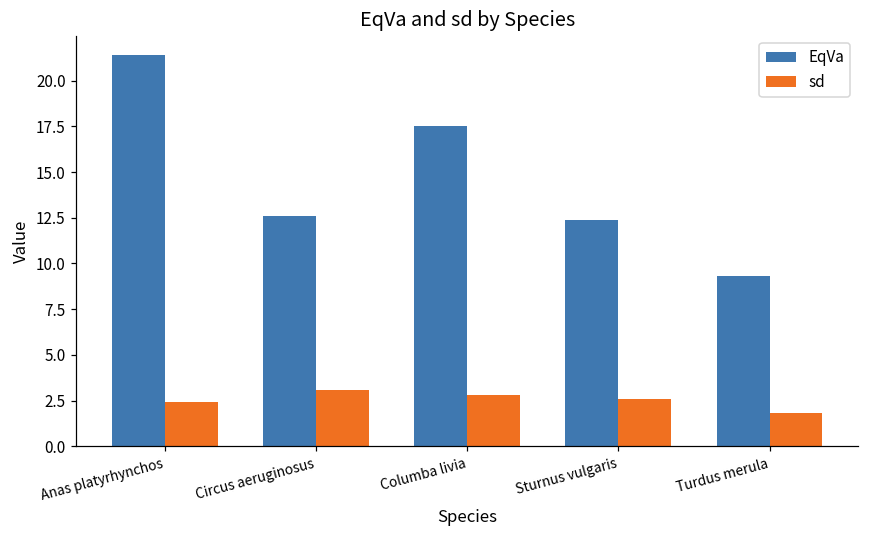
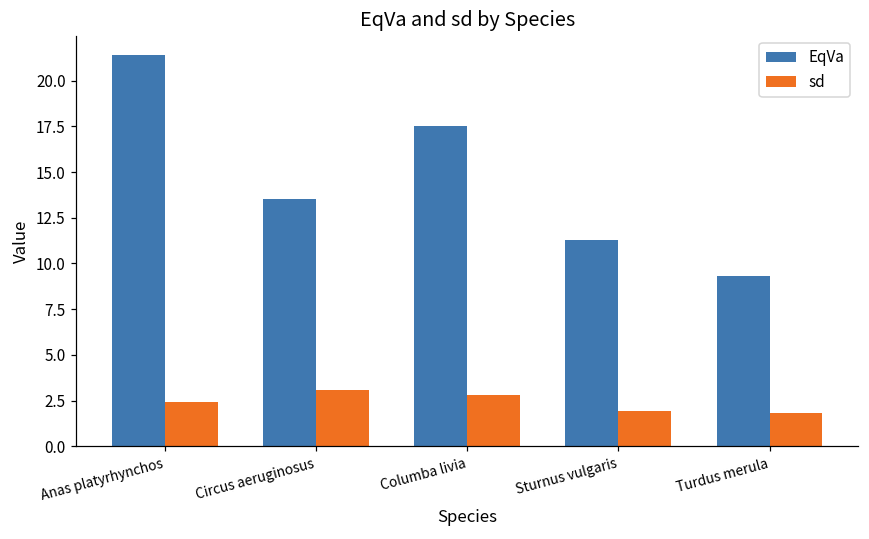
  {
    "EqVa": {
      "Anas platyrhynchos": 21.4,
-     "Circus aeruginosus": 12.6,
+     "Circus aeruginosus": 13.5,
      "Columba livia": 17.5,
-     "Sturnus vulgaris": 12.4,
+     "Sturnus vulgaris": 11.3,
      "Turdus merula": 9.3
    },
    "sd": {
      "Anas platyrhynchos": 2.4,
      "Circus aeruginosus": 3.1,
      "Columba livia": 2.8,
-     "Sturnus vulgaris": 2.6,
+     "Sturnus vulgaris": 1.9,
      "Turdus merula": 1.8
    }
  }
